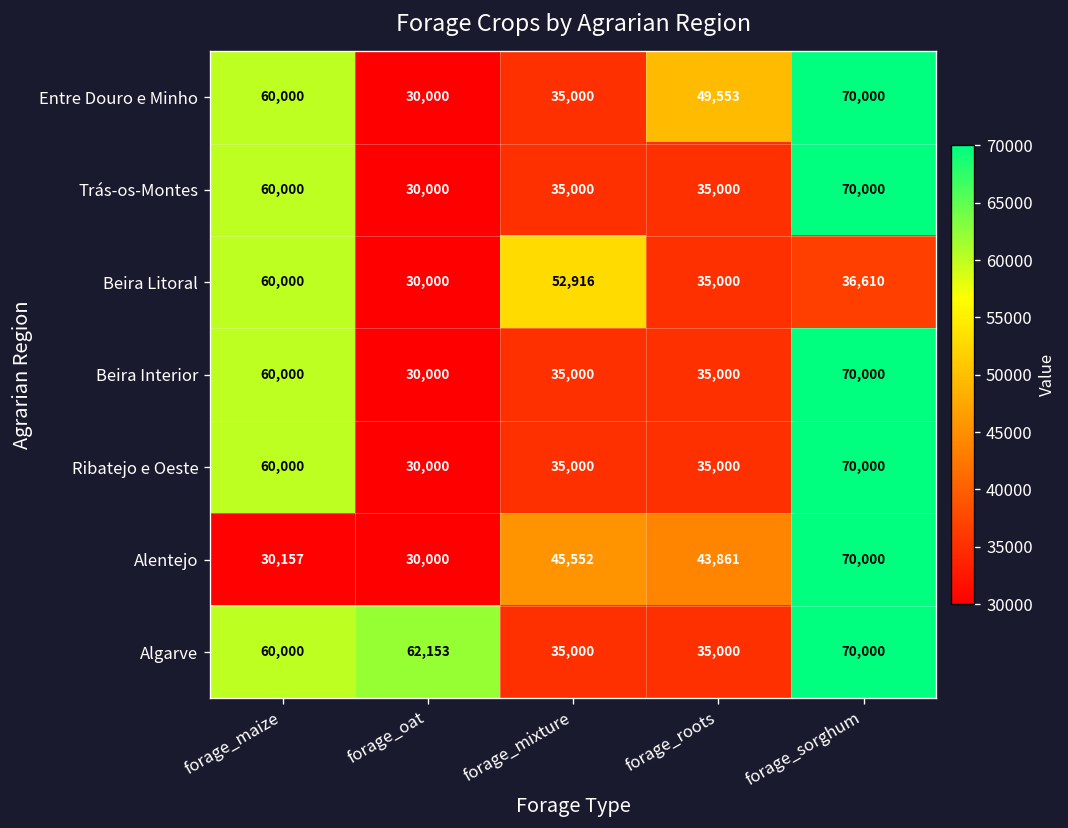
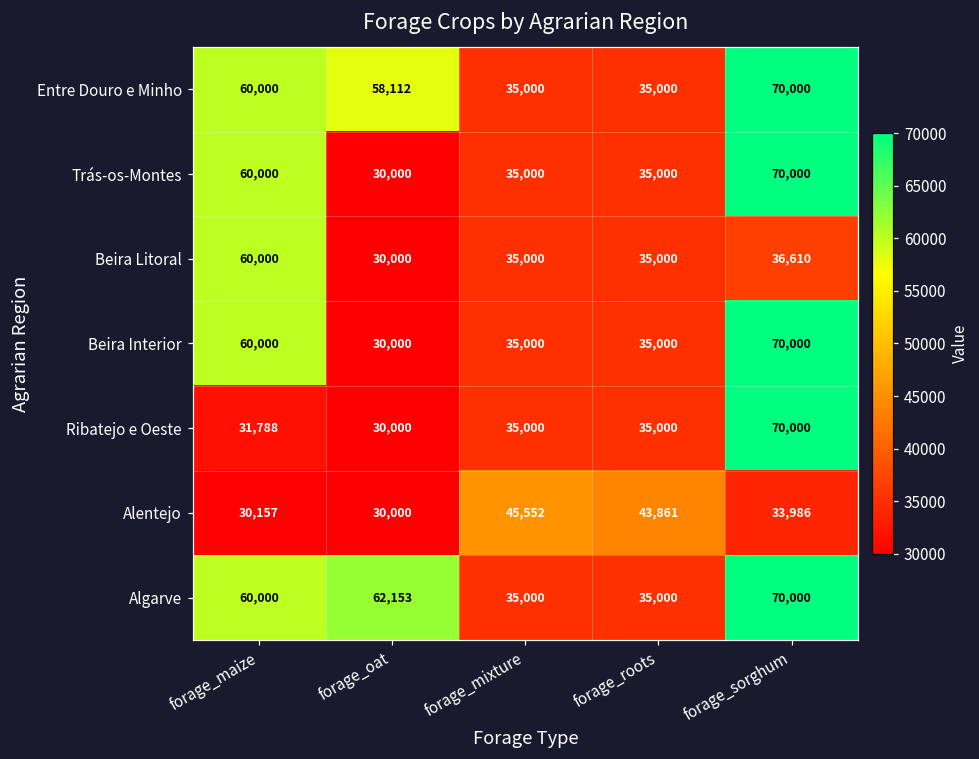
  {
    "Entre Douro e Minho": {
      "forage_maize": "60,000",
-     "forage_oat": "30,000",
+     "forage_oat": "58,112",
      "forage_mixture": "35,000",
-     "forage_roots": "49,553",
+     "forage_roots": "35,000",
      "forage_sorghum": "70,000"
    },
    "Trás-os-Montes": {
      "forage_maize": "60,000",
      "forage_oat": "30,000",
      "forage_mixture": "35,000",
      "forage_roots": "35,000",
      "forage_sorghum": "70,000"
    },
    "Beira Litoral": {
      "forage_maize": "60,000",
      "forage_oat": "30,000",
-     "forage_mixture": "52,916",
+     "forage_mixture": "35,000",
      "forage_roots": "35,000",
      "forage_sorghum": "36,610"
    },
    "Beira Interior": {
      "forage_maize": "60,000",
      "forage_oat": "30,000",
      "forage_mixture": "35,000",
      "forage_roots": "35,000",
      "forage_sorghum": "70,000"
    },
    "Ribatejo e Oeste": {
-     "forage_maize": "60,000",
+     "forage_maize": "31,788",
      "forage_oat": "30,000",
      "forage_mixture": "35,000",
      "forage_roots": "35,000",
      "forage_sorghum": "70,000"
    },
    "Alentejo": {
      "forage_maize": "30,157",
      "forage_oat": "30,000",
      "forage_mixture": "45,552",
      "forage_roots": "43,861",
-     "forage_sorghum": "70,000"
+     "forage_sorghum": "33,986"
    },
    "Algarve": {
      "forage_maize": "60,000",
      "forage_oat": "62,153",
      "forage_mixture": "35,000",
      "forage_roots": "35,000",
      "forage_sorghum": "70,000"
    }
  }
